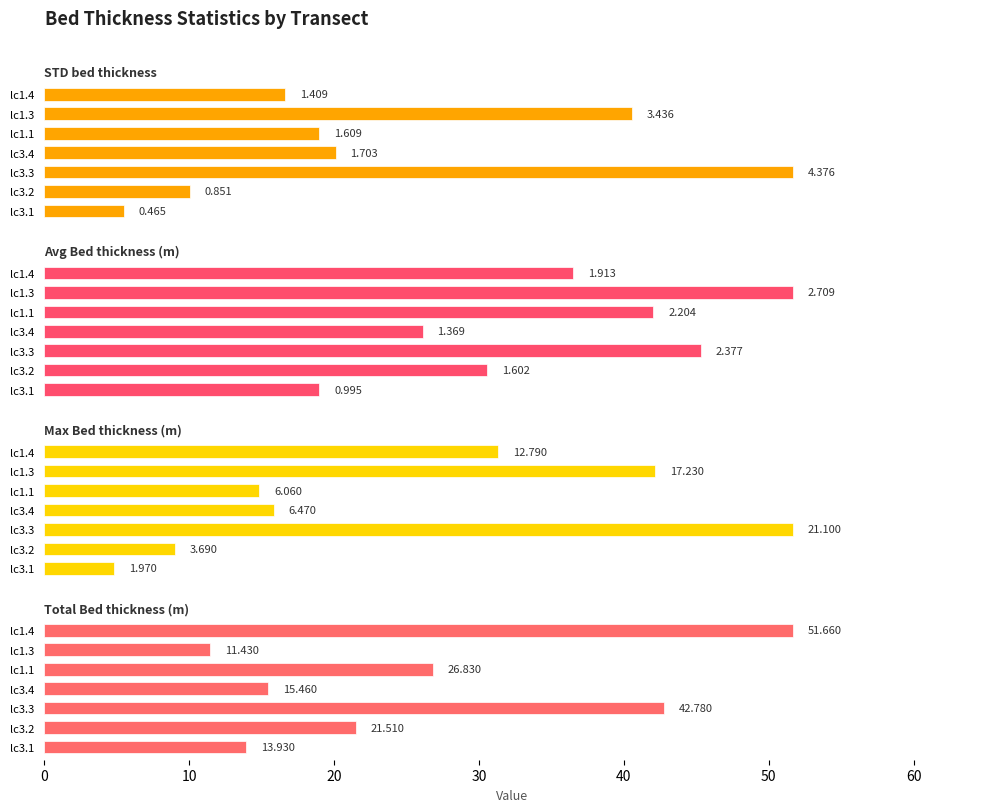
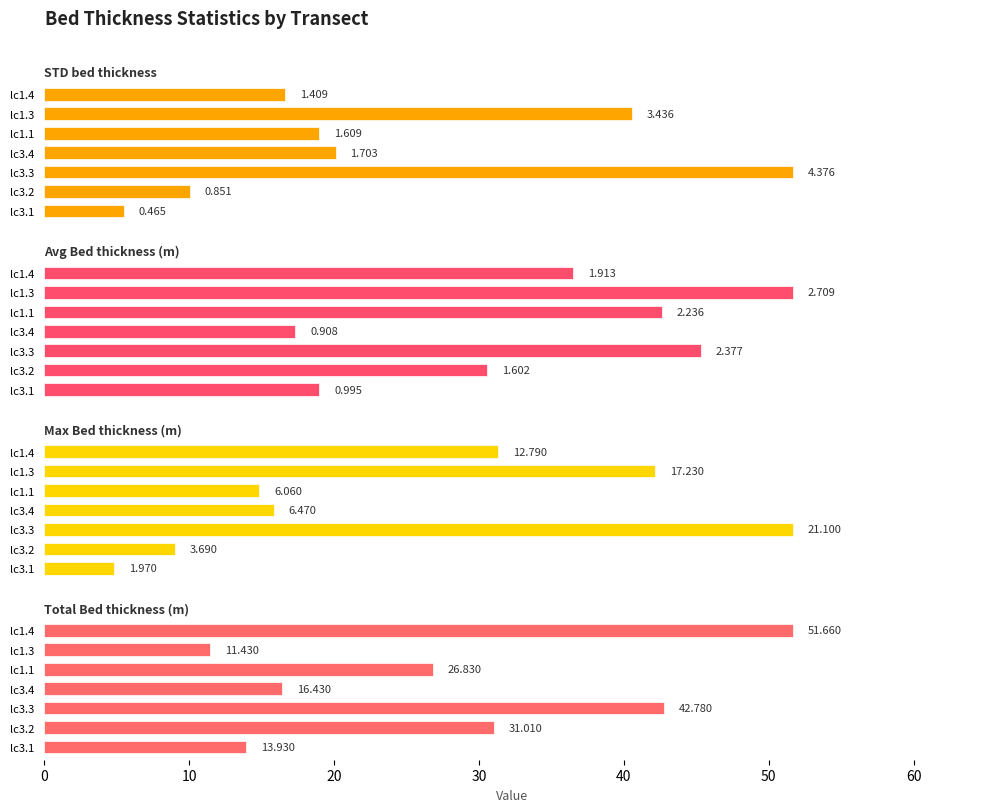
  {
    "STD bed thickness": {
      "lc1.4": 1.409,
      "lc1.3": 3.436,
      "lc1.1": 1.609,
      "lc3.4": 1.703,
      "lc3.3": 4.376,
      "lc3.2": 0.851,
      "lc3.1": 0.465
    },
    "Avg Bed thickness (m)": {
      "lc1.4": 1.913,
      "lc1.3": 2.709,
-     "lc1.1": 2.204,
-     "lc3.4": 1.369,
+     "lc1.1": 2.236,
+     "lc3.4": 0.908,
      "lc3.3": 2.377,
      "lc3.2": 1.602,
      "lc3.1": 0.995
    },
    "Max Bed thickness (m)": {
      "lc1.4": 12.790,
      "lc1.3": 17.230,
      "lc1.1": 6.060,
      "lc3.4": 6.470,
      "lc3.3": 21.100,
      "lc3.2": 3.690,
      "lc3.1": 1.970
    },
    "Total Bed thickness (m)": {
      "lc1.4": 51.660,
      "lc1.3": 11.430,
      "lc1.1": 26.830,
-     "lc3.4": 15.460,
+     "lc3.4": 16.430,
      "lc3.3": 42.780,
-     "lc3.2": 21.510,
+     "lc3.2": 31.010,
      "lc3.1": 13.930
    }
  }
